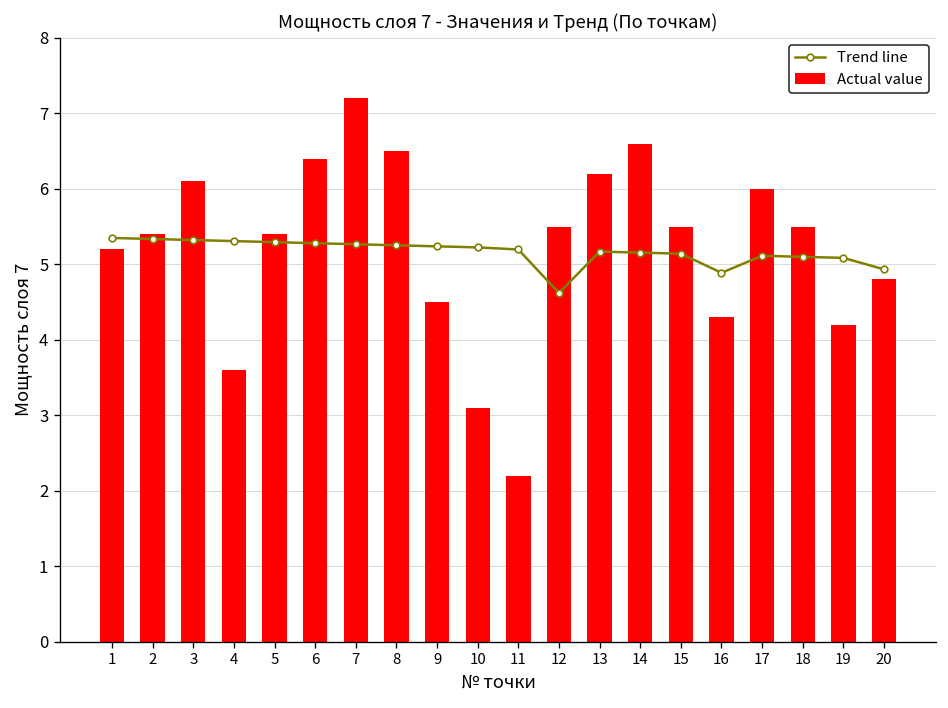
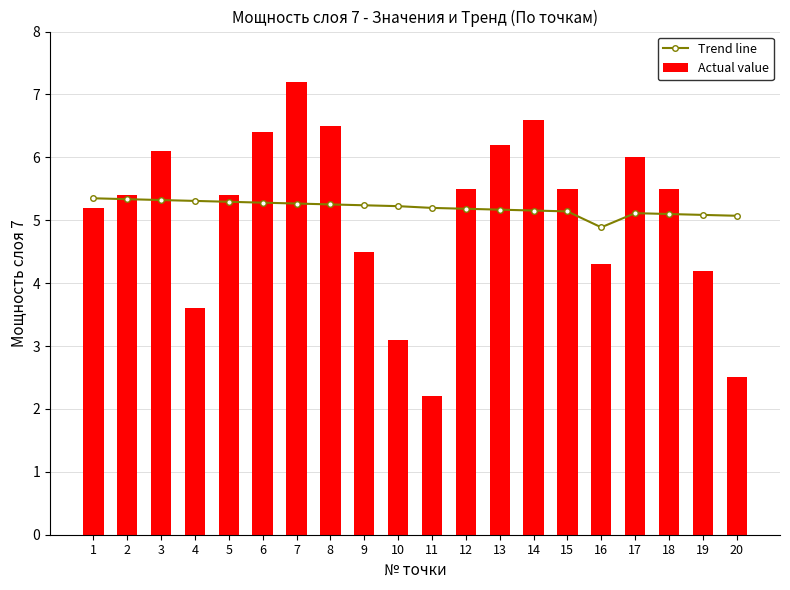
  {
    "Actual value": {
      "1": 5.2,
      "2": 5.4,
      "3": 6.1,
      "4": 3.6,
      "5": 5.4,
      "6": 6.4,
      "7": 7.2,
      "8": 6.5,
      "9": 4.5,
      "10": 3.1,
      "11": 2.2,
      "12": 5.5,
      "13": 6.2,
      "14": 6.6,
      "15": 5.5,
      "16": 4.3,
      "17": 6.0,
      "18": 5.5,
      "19": 4.2,
-     "20": 4.8
+     "20": 2.5
    },
    "Trend line": {
      "1": 5.3,
      "2": 5.3,
      "3": 5.3,
      "4": 5.3,
      "5": 5.3,
      "6": 5.3,
      "7": 5.3,
      "8": 5.3,
      "9": 5.2,
      "10": 5.2,
      "11": 5.2,
-     "12": 4.6,
+     "12": 5.2,
      "13": 5.2,
      "14": 5.2,
      "15": 5.1,
      "16": 4.9,
      "17": 5.1,
      "18": 5.1,
      "19": 5.1,
-     "20": 4.9
+     "20": 5.1
    }
  }
